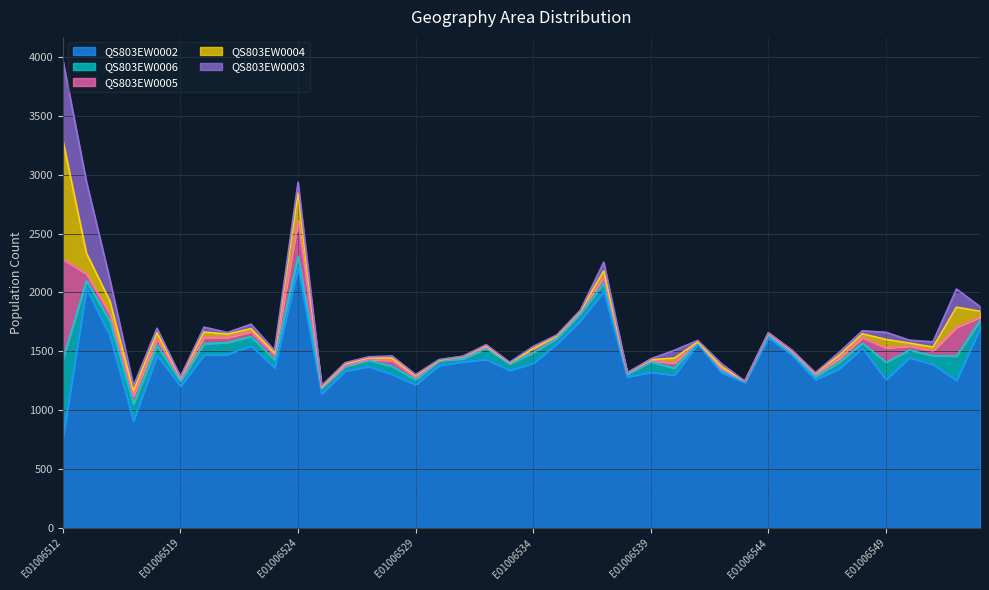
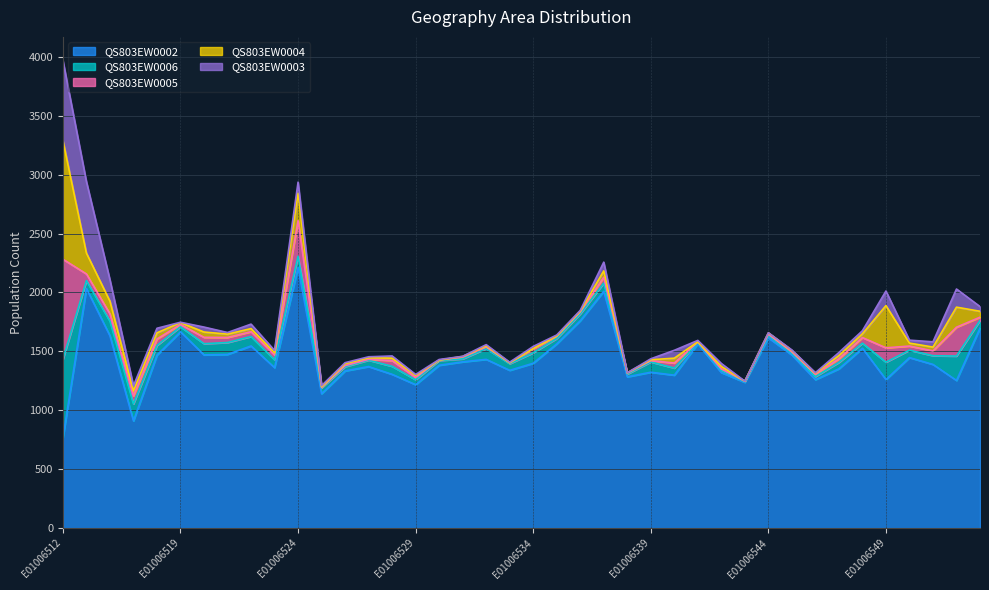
  {
    "QS803EW0002": {
      "E01006512": 770,
-     "E01006519": 1210,
+     "E01006519": 1670,
      "E01006524": 2210,
      "E01006529": 1220,
      "E01006534": 1400,
      "E01006539": 1320,
      "E01006549": 1260
    },
    "QS803EW0006": {
      "E01006512": 670,
      "E01006524": 100,
      "E01006534": 90,
      "E01006549": 150
    },
    "QS803EW0005": {
      "E01006512": 850,
      "E01006524": 300,
      "E01006549": 120
    },
    "QS803EW0004": {
      "E01006512": 1010,
      "E01006524": 230,
-     "E01006549": 70
+     "E01006549": 360
    },
    "QS803EW0003": {
      "E01006512": 680,
      "E01006524": 90,
-     "E01006549": 60
+     "E01006549": 120
    }
  }
